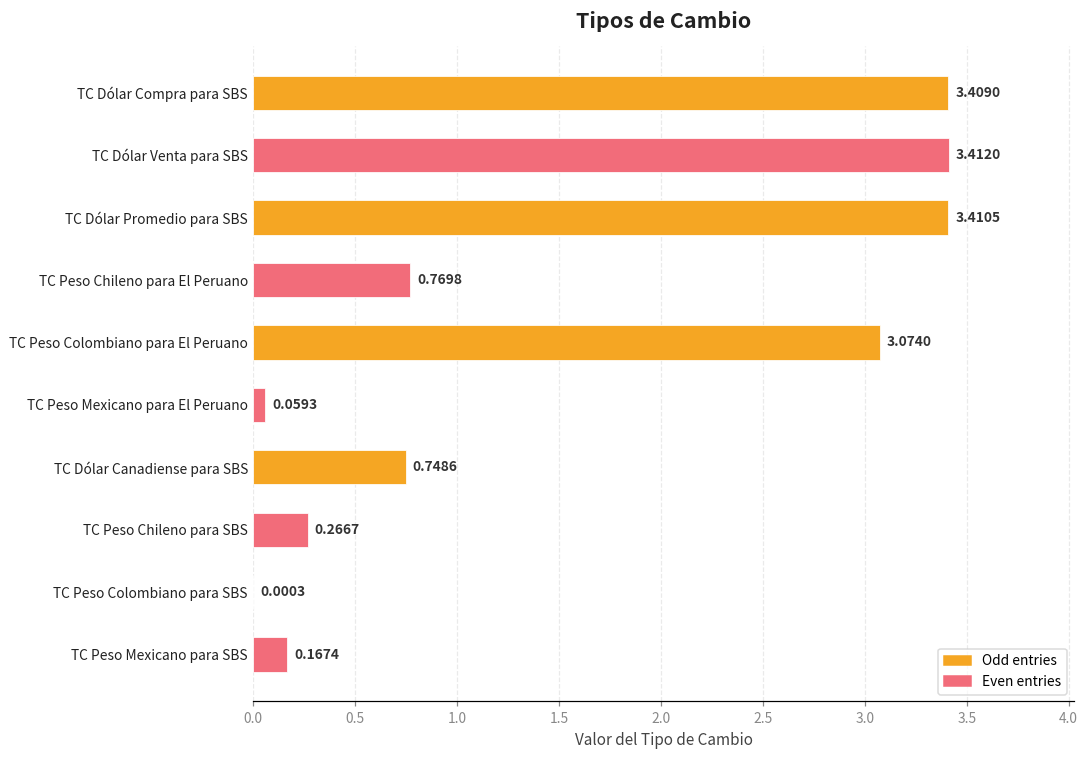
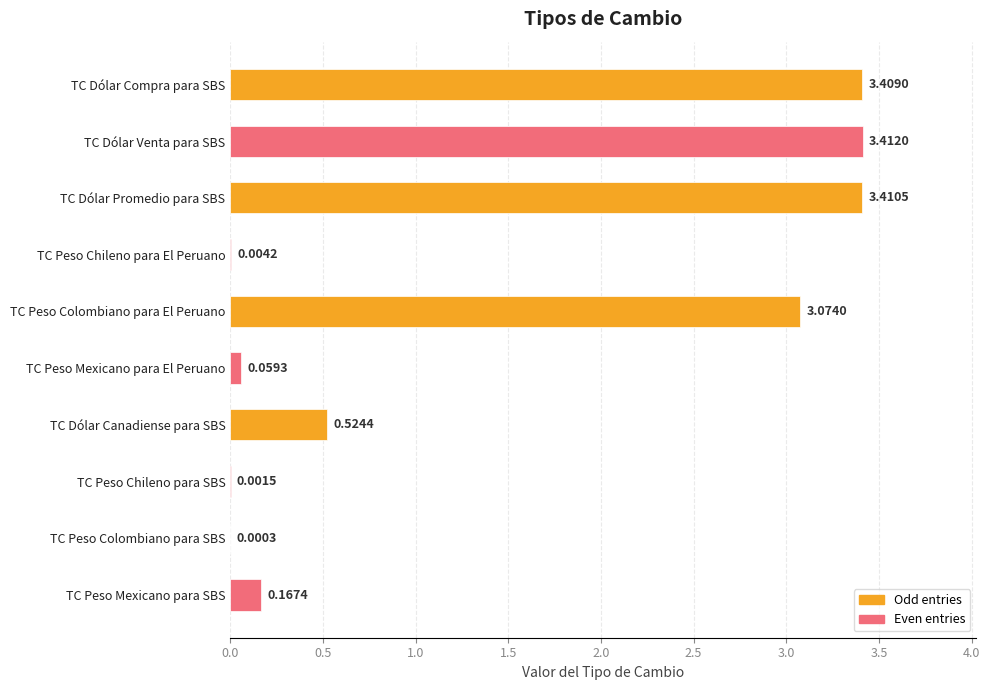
  {
    "TC Dólar Compra para SBS": 3.4090,
    "TC Dólar Venta para SBS": 3.4120,
    "TC Dólar Promedio para SBS": 3.4105,
-   "TC Peso Chileno para El Peruano": 0.7698,
+   "TC Peso Chileno para El Peruano": 0.0042,
    "TC Peso Colombiano para El Peruano": 3.0740,
    "TC Peso Mexicano para El Peruano": 0.0593,
-   "TC Dólar Canadiense para SBS": 0.7486,
-   "TC Peso Chileno para SBS": 0.2667,
+   "TC Dólar Canadiense para SBS": 0.5244,
+   "TC Peso Chileno para SBS": 0.0015,
    "TC Peso Colombiano para SBS": 0.0003,
    "TC Peso Mexicano para SBS": 0.1674
  }
